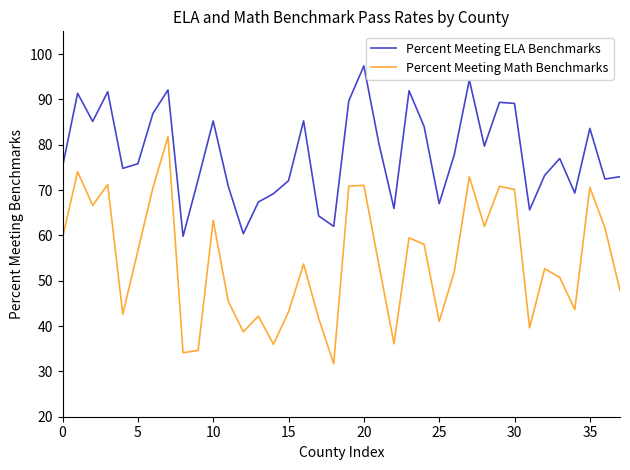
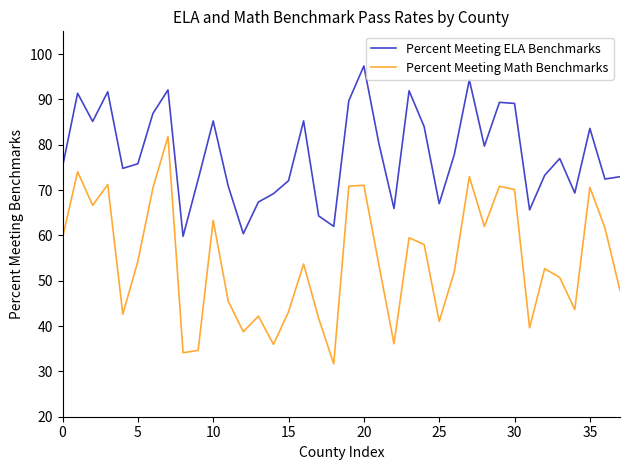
  {
    "Percent Meeting ELA Benchmarks": {
      "0": 75,
      "5": 76,
      "10": 85,
      "15": 72,
      "20": 97,
      "25": 67,
      "30": 89,
      "35": 84
    },
    "Percent Meeting Math Benchmarks": {
      "0": 59,
-     "5": 57,
+     "5": 54,
      "10": 63,
      "15": 43,
      "20": 71,
      "25": 41,
      "30": 70,
      "35": 71
    }
  }
